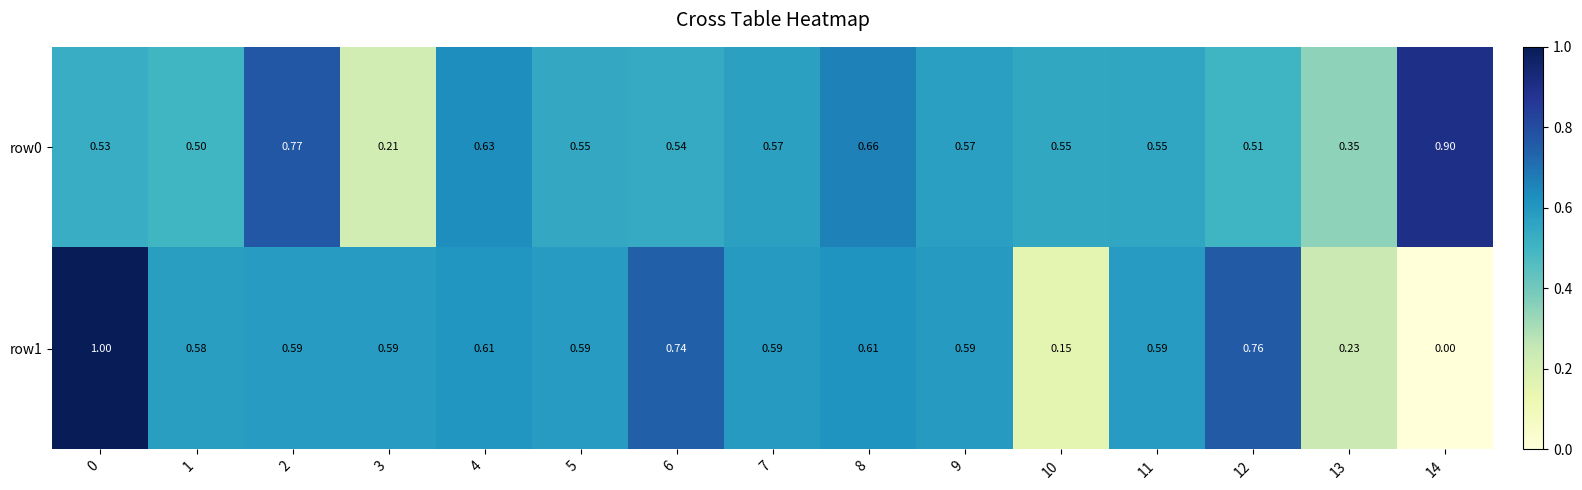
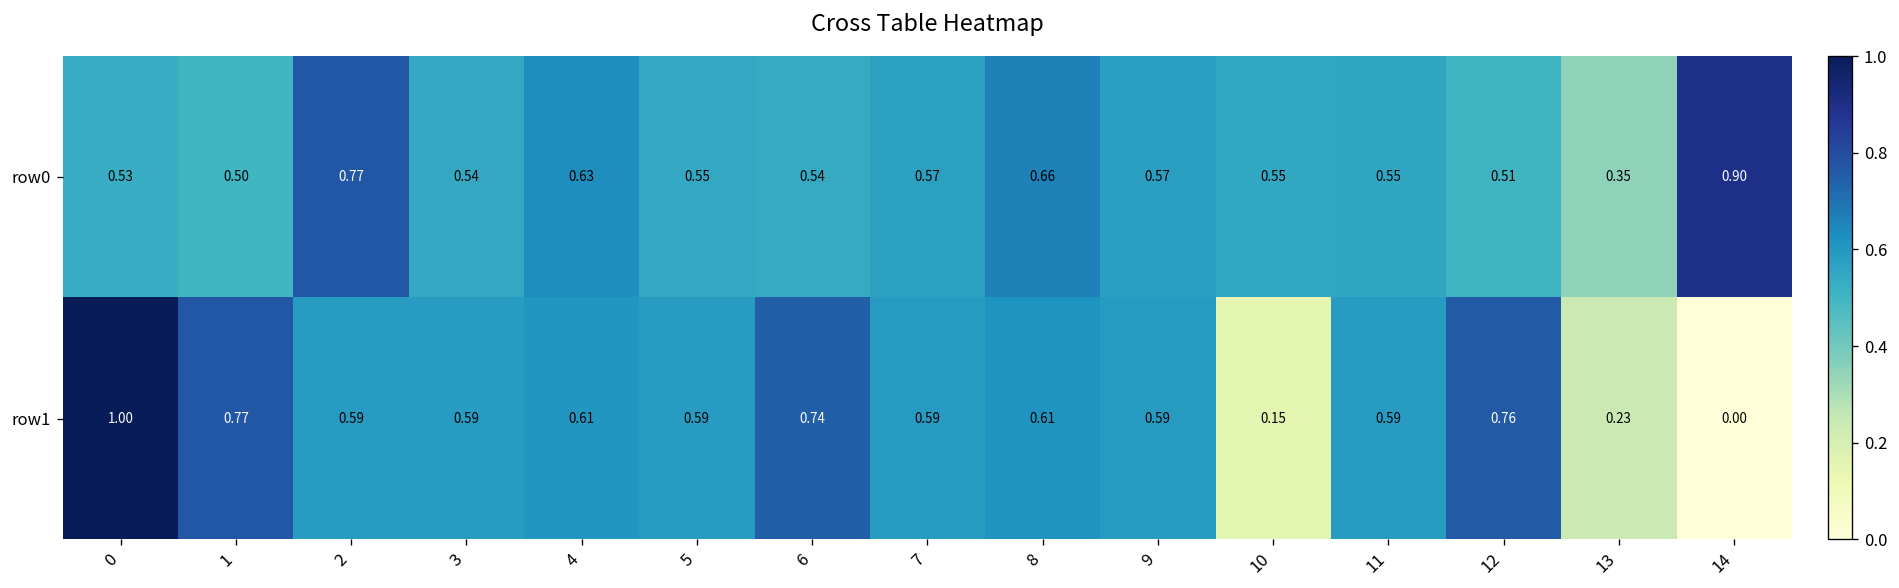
  {
    "row0": {
      "0": 0.53,
      "1": 0.50,
      "2": 0.77,
-     "3": 0.21,
+     "3": 0.54,
      "4": 0.63,
      "5": 0.55,
      "6": 0.54,
      "7": 0.57,
      "8": 0.66,
      "9": 0.57,
      "10": 0.55,
      "11": 0.55,
      "12": 0.51,
      "13": 0.35,
      "14": 0.90
    },
    "row1": {
      "0": 1.00,
-     "1": 0.58,
+     "1": 0.77,
      "2": 0.59,
      "3": 0.59,
      "4": 0.61,
      "5": 0.59,
      "6": 0.74,
      "7": 0.59,
      "8": 0.61,
      "9": 0.59,
      "10": 0.15,
      "11": 0.59,
      "12": 0.76,
      "13": 0.23,
      "14": 0.00
    }
  }
